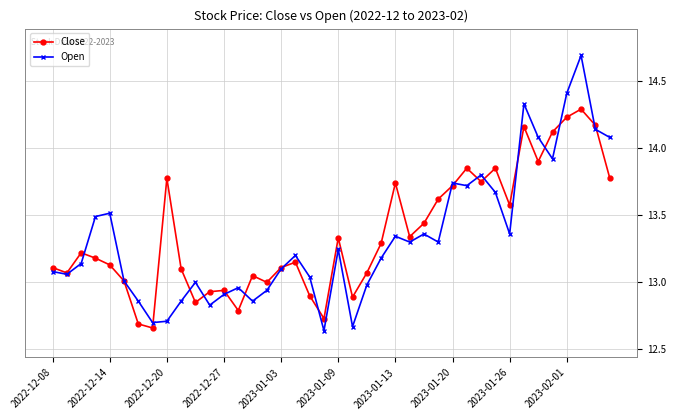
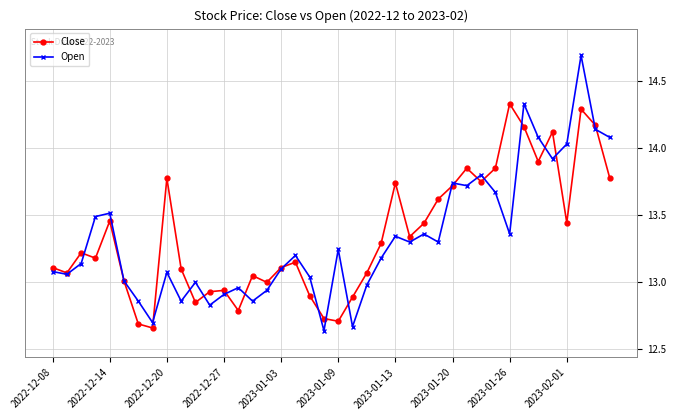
  {
    "Close": {
      "2022-12-08": 13.11,
-     "2022-12-14": 13.13,
+     "2022-12-14": 13.46,
      "2022-12-20": 13.77,
      "2022-12-27": 12.94,
-     "2023-01-09": 13.33,
+     "2023-01-09": 12.71,
      "2023-01-13": 13.74,
      "2023-01-20": 13.72,
-     "2023-01-26": 13.58,
-     "2023-02-01": 14.23
+     "2023-01-26": 14.33,
+     "2023-02-01": 13.44
    },
    "Open": {
      "2022-12-08": 13.08,
      "2022-12-14": 13.51,
-     "2022-12-20": 12.71,
+     "2022-12-20": 13.07,
      "2022-12-27": 12.91,
      "2023-01-09": 13.25,
      "2023-01-13": 13.34,
      "2023-01-20": 13.74,
      "2023-01-26": 13.36,
-     "2023-02-01": 14.41
+     "2023-02-01": 14.03
    }
  }
